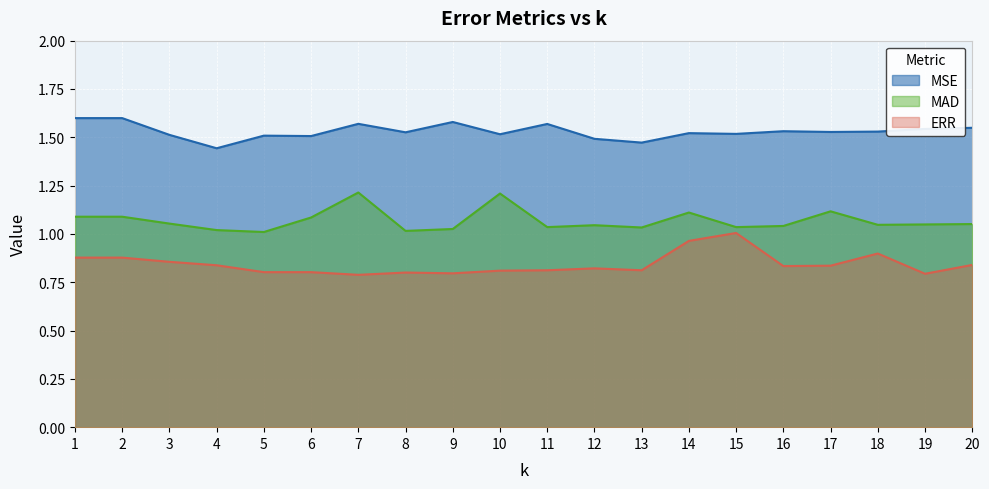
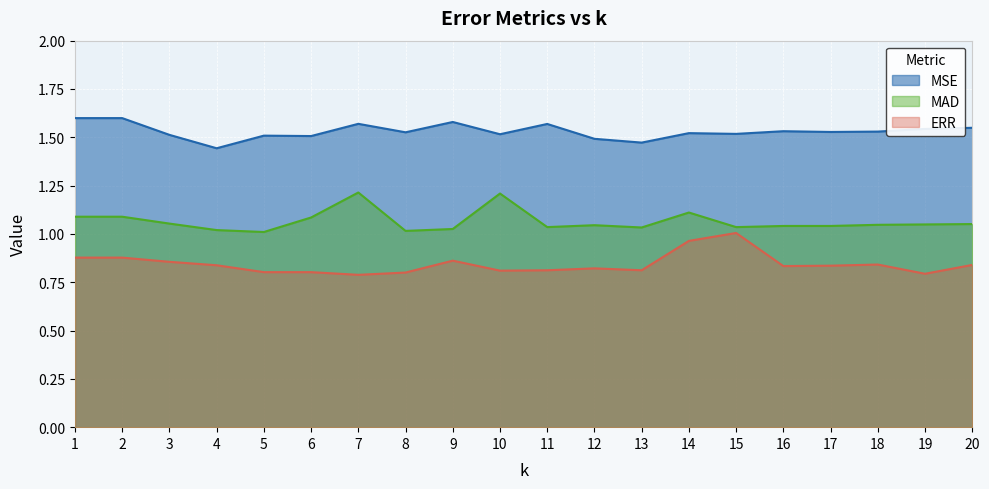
  {
    "MSE": {
      "1": 1.60,
      "2": 1.60,
      "3": 1.51,
      "4": 1.44,
      "5": 1.51,
      "6": 1.51,
      "7": 1.57,
      "8": 1.53,
      "9": 1.58,
      "10": 1.52,
      "11": 1.57,
      "12": 1.49,
      "13": 1.47,
      "14": 1.52,
      "15": 1.52,
      "16": 1.53,
      "17": 1.53,
      "18": 1.53,
      "20": 1.55
    },
    "MAD": {
      "1": 1.09,
      "2": 1.09,
      "3": 1.05,
      "4": 1.02,
      "5": 1.01,
      "6": 1.08,
      "7": 1.21,
      "8": 1.02,
      "9": 1.03,
      "10": 1.21,
      "11": 1.04,
      "12": 1.05,
      "13": 1.03,
      "14": 1.11,
      "15": 1.04,
      "16": 1.04,
-     "17": 1.12,
+     "17": 1.04,
      "18": 1.05,
      "19": 1.05,
      "20": 1.05
    },
    "ERR": {
      "1": 0.88,
      "2": 0.88,
      "3": 0.86,
      "4": 0.84,
      "5": 0.80,
      "6": 0.80,
      "7": 0.79,
      "8": 0.80,
-     "9": 0.80,
+     "9": 0.86,
      "10": 0.81,
      "11": 0.81,
      "12": 0.82,
      "13": 0.81,
      "14": 0.96,
      "15": 1.00,
      "16": 0.83,
      "17": 0.84,
-     "18": 0.90,
+     "18": 0.84,
      "19": 0.79,
      "20": 0.84
    }
  }
